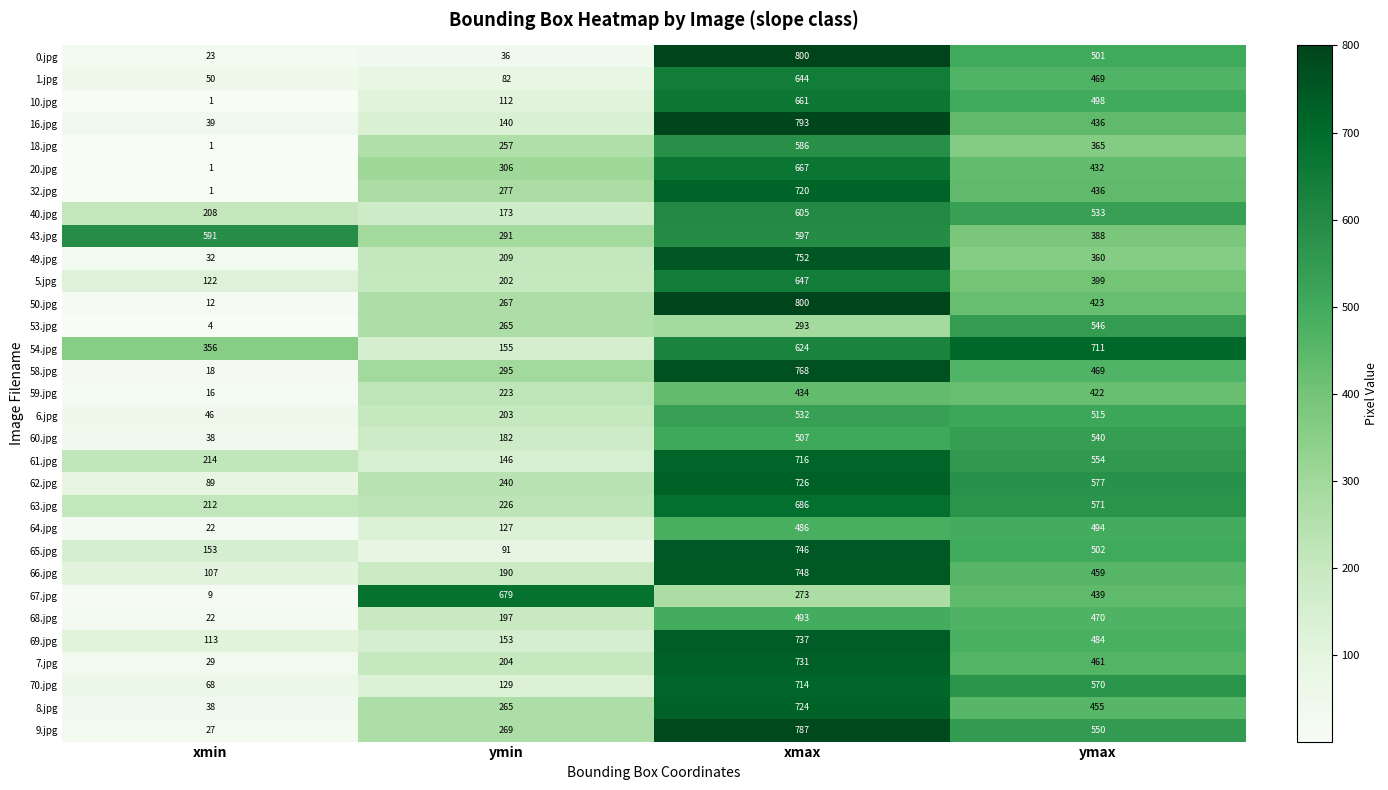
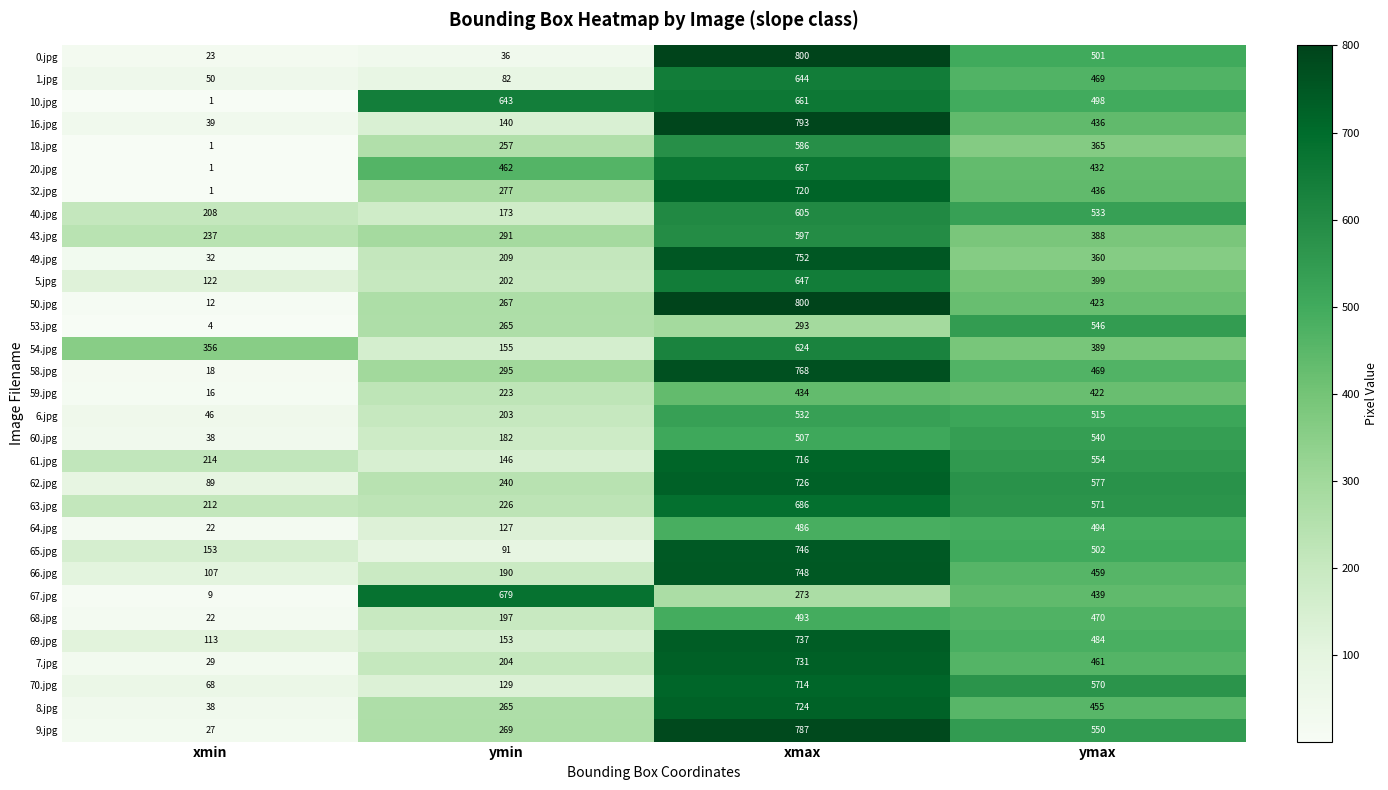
  {
    "0.jpg": {
      "xmin": 23,
      "ymin": 36,
      "xmax": 800,
      "ymax": 501
    },
    "1.jpg": {
      "xmin": 50,
      "ymin": 82,
      "xmax": 644,
      "ymax": 469
    },
    "10.jpg": {
      "xmin": 1,
-     "ymin": 112,
+     "ymin": 643,
      "xmax": 661,
      "ymax": 498
    },
    "16.jpg": {
      "xmin": 39,
      "ymin": 140,
      "xmax": 793,
      "ymax": 436
    },
    "18.jpg": {
      "xmin": 1,
      "ymin": 257,
      "xmax": 586,
      "ymax": 365
    },
    "20.jpg": {
      "xmin": 1,
-     "ymin": 306,
+     "ymin": 462,
      "xmax": 667,
      "ymax": 432
    },
    "32.jpg": {
      "xmin": 1,
      "ymin": 277,
      "xmax": 720,
      "ymax": 436
    },
    "40.jpg": {
      "xmin": 208,
      "ymin": 173,
      "xmax": 605,
      "ymax": 533
    },
    "43.jpg": {
-     "xmin": 591,
+     "xmin": 237,
      "ymin": 291,
      "xmax": 597,
      "ymax": 388
    },
    "49.jpg": {
      "xmin": 32,
      "ymin": 209,
      "xmax": 752,
      "ymax": 360
    },
    "5.jpg": {
      "xmin": 122,
      "ymin": 202,
      "xmax": 647,
      "ymax": 399
    },
    "50.jpg": {
      "xmin": 12,
      "ymin": 267,
      "xmax": 800,
      "ymax": 423
    },
    "53.jpg": {
      "xmin": 4,
      "ymin": 265,
      "xmax": 293,
      "ymax": 546
    },
    "54.jpg": {
      "xmin": 356,
      "ymin": 155,
      "xmax": 624,
-     "ymax": 711
+     "ymax": 389
    },
    "58.jpg": {
      "xmin": 18,
      "ymin": 295,
      "xmax": 768,
      "ymax": 469
    },
    "59.jpg": {
      "xmin": 16,
      "ymin": 223,
      "xmax": 434,
      "ymax": 422
    },
    "6.jpg": {
      "xmin": 46,
      "ymin": 203,
      "xmax": 532,
      "ymax": 515
    },
    "60.jpg": {
      "xmin": 38,
      "ymin": 182,
      "xmax": 507,
      "ymax": 540
    },
    "61.jpg": {
      "xmin": 214,
      "ymin": 146,
      "xmax": 716,
      "ymax": 554
    },
    "62.jpg": {
      "xmin": 89,
      "ymin": 240,
      "xmax": 726,
      "ymax": 577
    },
    "63.jpg": {
      "xmin": 212,
      "ymin": 226,
      "xmax": 686,
      "ymax": 571
    },
    "64.jpg": {
      "xmin": 22,
      "ymin": 127,
      "xmax": 486,
      "ymax": 494
    },
    "65.jpg": {
      "xmin": 153,
      "ymin": 91,
      "xmax": 746,
      "ymax": 502
    },
    "66.jpg": {
      "xmin": 107,
      "ymin": 190,
      "xmax": 748,
      "ymax": 459
    },
    "67.jpg": {
      "xmin": 9,
      "ymin": 679,
      "xmax": 273,
      "ymax": 439
    },
    "68.jpg": {
      "xmin": 22,
      "ymin": 197,
      "xmax": 493,
      "ymax": 470
    },
    "69.jpg": {
      "xmin": 113,
      "ymin": 153,
      "xmax": 737,
      "ymax": 484
    },
    "7.jpg": {
      "xmin": 29,
      "ymin": 204,
      "xmax": 731,
      "ymax": 461
    },
    "70.jpg": {
      "xmin": 68,
      "ymin": 129,
      "xmax": 714,
      "ymax": 570
    },
    "8.jpg": {
      "xmin": 38,
      "ymin": 265,
      "xmax": 724,
      "ymax": 455
    },
    "9.jpg": {
      "xmin": 27,
      "ymin": 269,
      "xmax": 787,
      "ymax": 550
    }
  }
